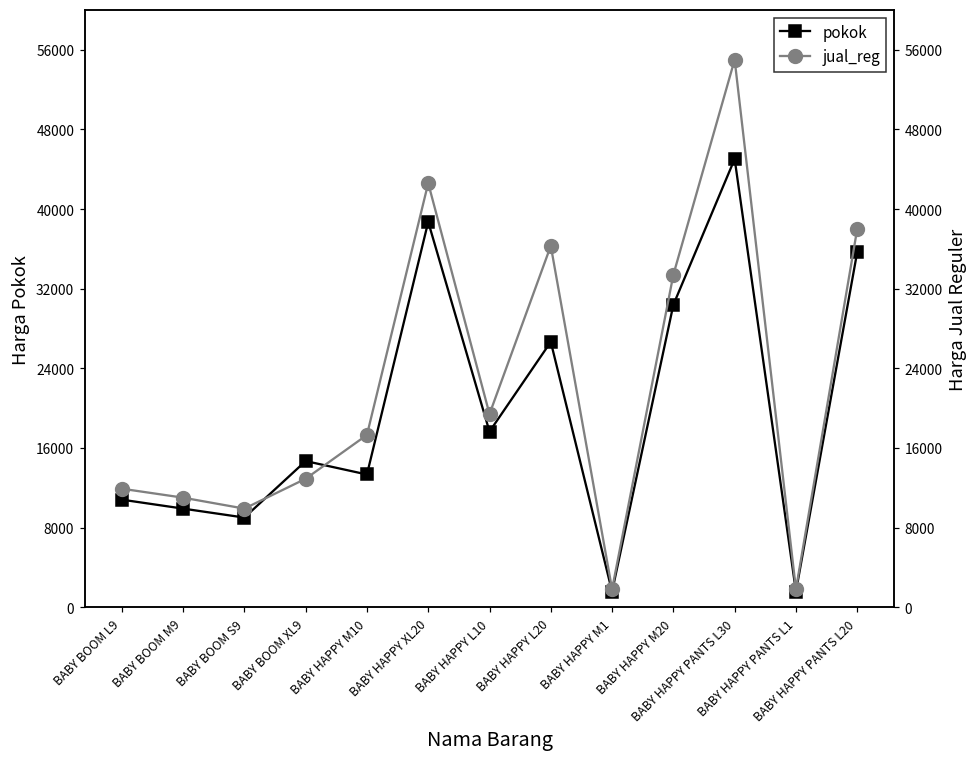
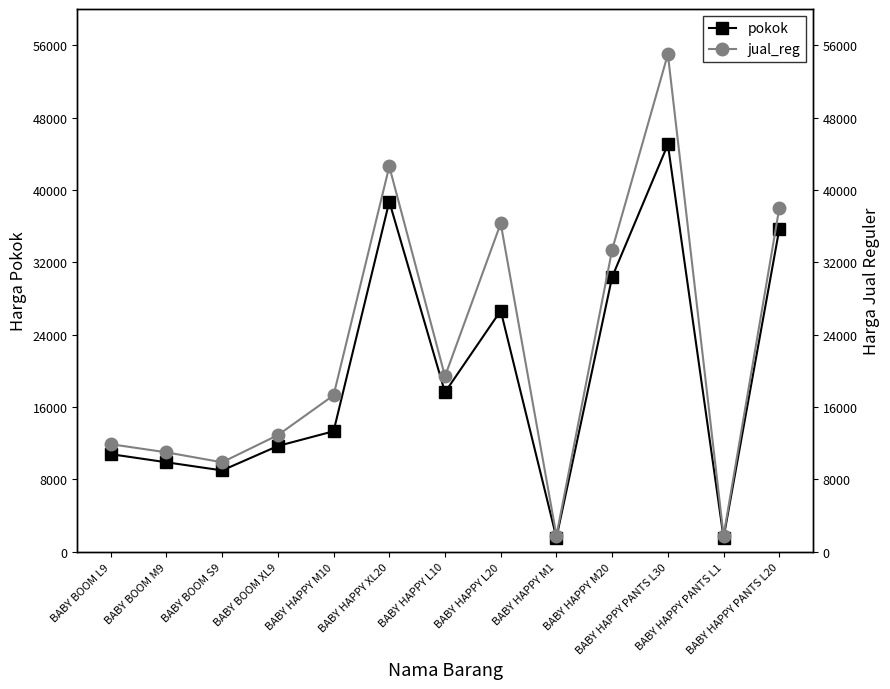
  {
    "pokok": {
      "BABY BOOM L9": 11000,
      "BABY BOOM M9": 10000,
      "BABY BOOM S9": 9000,
-     "BABY BOOM XL9": 15000,
+     "BABY BOOM XL9": 12000,
      "BABY HAPPY M10": 13000,
      "BABY HAPPY XL20": 39000,
      "BABY HAPPY L10": 18000,
      "BABY HAPPY L20": 27000,
      "BABY HAPPY M1": 2000,
      "BABY HAPPY M20": 30000,
      "BABY HAPPY PANTS L30": 45000,
      "BABY HAPPY PANTS L1": 2000,
      "BABY HAPPY PANTS L20": 36000
    },
    "jual_reg": {
      "BABY BOOM L9": 12000,
      "BABY BOOM M9": 11000,
      "BABY BOOM S9": 10000,
      "BABY BOOM XL9": 13000,
      "BABY HAPPY M10": 17000,
      "BABY HAPPY XL20": 43000,
      "BABY HAPPY L10": 19000,
      "BABY HAPPY L20": 36000,
      "BABY HAPPY M1": 2000,
      "BABY HAPPY M20": 33000,
      "BABY HAPPY PANTS L30": 55000,
      "BABY HAPPY PANTS L1": 2000,
      "BABY HAPPY PANTS L20": 38000
    }
  }
